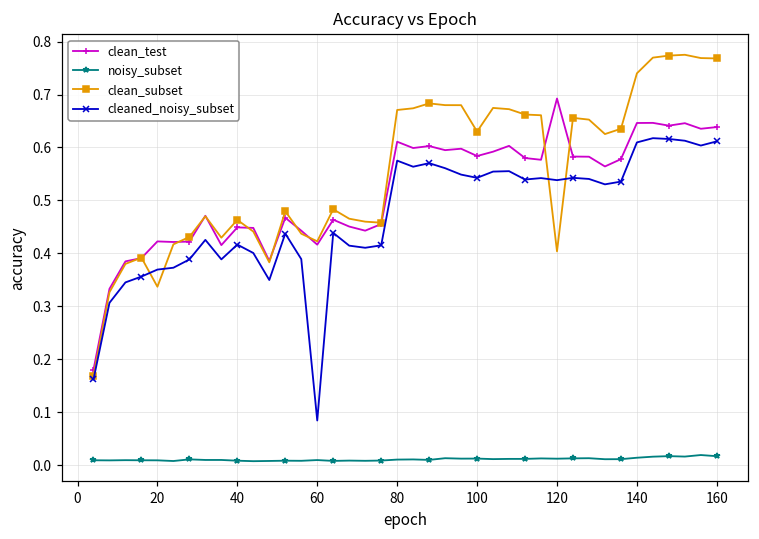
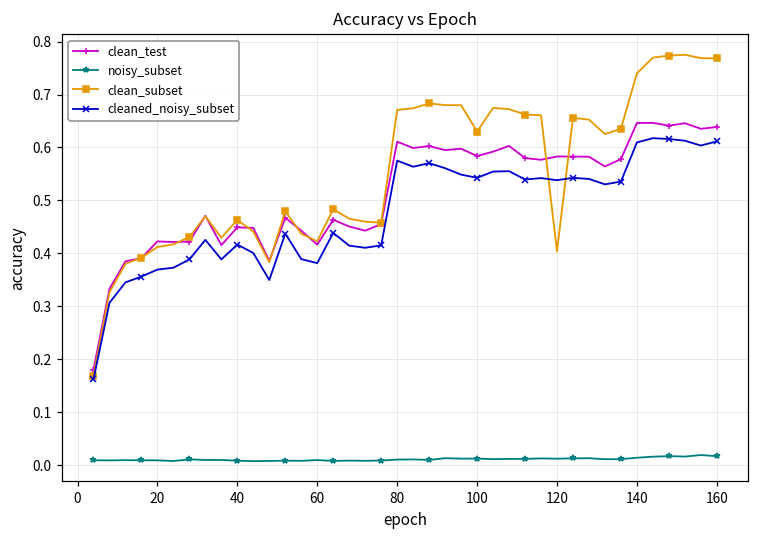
  {
    "clean_test": {
      "20": 0.42,
      "40": 0.45,
      "60": 0.42,
      "80": 0.61,
      "100": 0.58,
-     "120": 0.69,
+     "120": 0.58,
      "140": 0.65,
      "160": 0.64
    },
    "noisy_subset": {
      "20": 0.01,
      "40": 0.01,
      "60": 0.01,
      "80": 0.01,
      "100": 0.01,
      "120": 0.01,
      "140": 0.01,
      "160": 0.02
    },
    "clean_subset": {
-     "20": 0.34,
+     "20": 0.41,
      "40": 0.46,
      "60": 0.42,
      "80": 0.67,
      "100": 0.63,
      "120": 0.40,
      "140": 0.74,
      "160": 0.77
    },
    "cleaned_noisy_subset": {
      "20": 0.37,
      "40": 0.42,
-     "60": 0.08,
+     "60": 0.38,
      "80": 0.58,
      "100": 0.54,
      "120": 0.54,
      "140": 0.61,
      "160": 0.61
    }
  }
